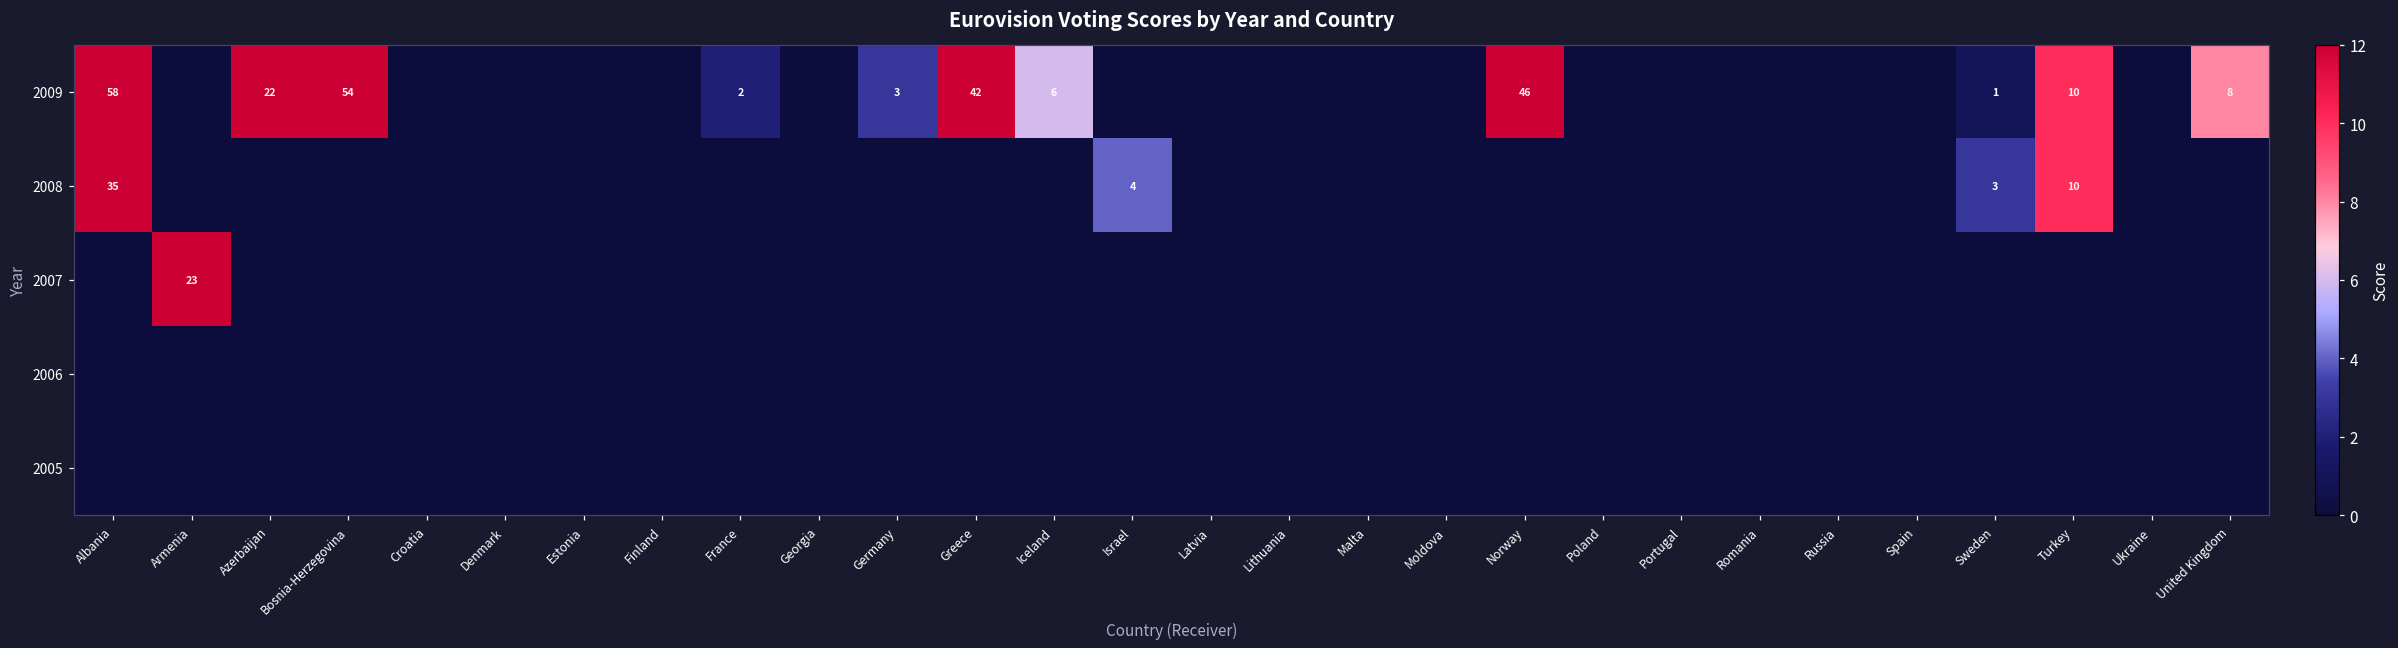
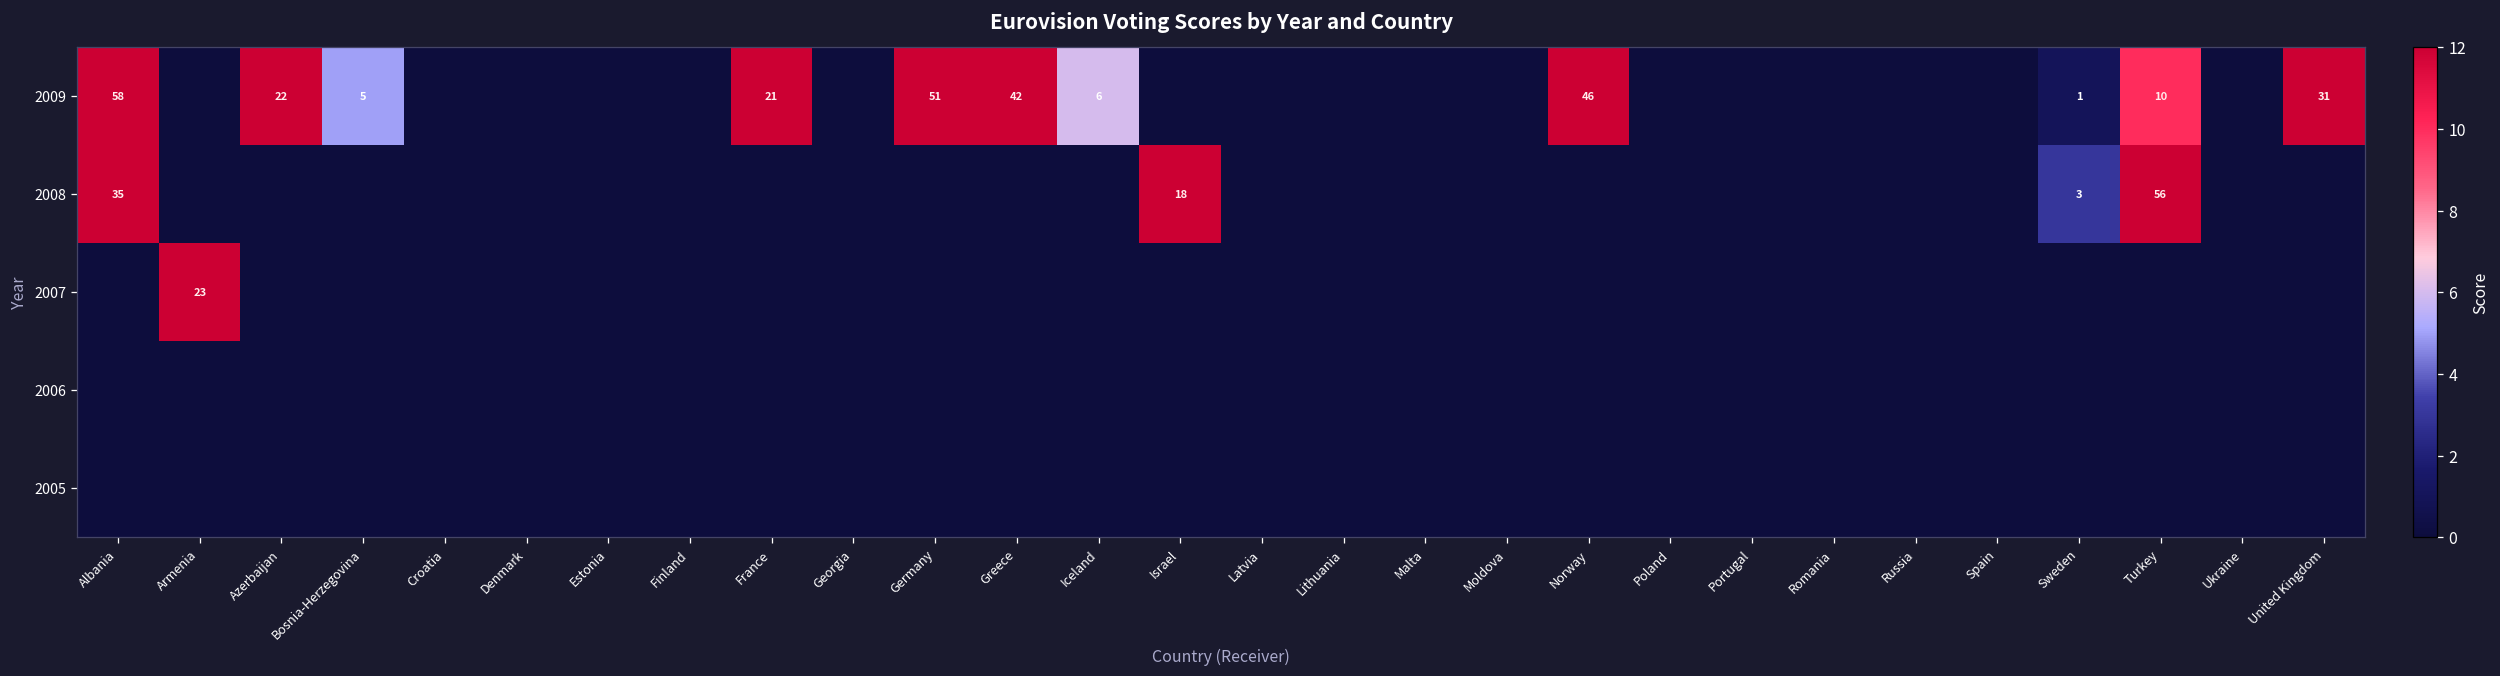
  {
    "2009": {
      "Albania": 58,
      "Azerbaijan": 22,
-     "Bosnia-Herzegovina": 54,
-     "France": 2,
-     "Germany": 3,
+     "Bosnia-Herzegovina": 5,
+     "France": 21,
+     "Germany": 51,
      "Greece": 42,
      "Iceland": 6,
      "Norway": 46,
      "Sweden": 1,
      "Turkey": 10,
-     "United Kingdom": 8
+     "United Kingdom": 31
    },
    "2008": {
      "Albania": 35,
-     "Israel": 4,
+     "Israel": 18,
      "Sweden": 3,
-     "Turkey": 10
+     "Turkey": 56
    },
    "2007": {
      "Armenia": 23
    }
  }
